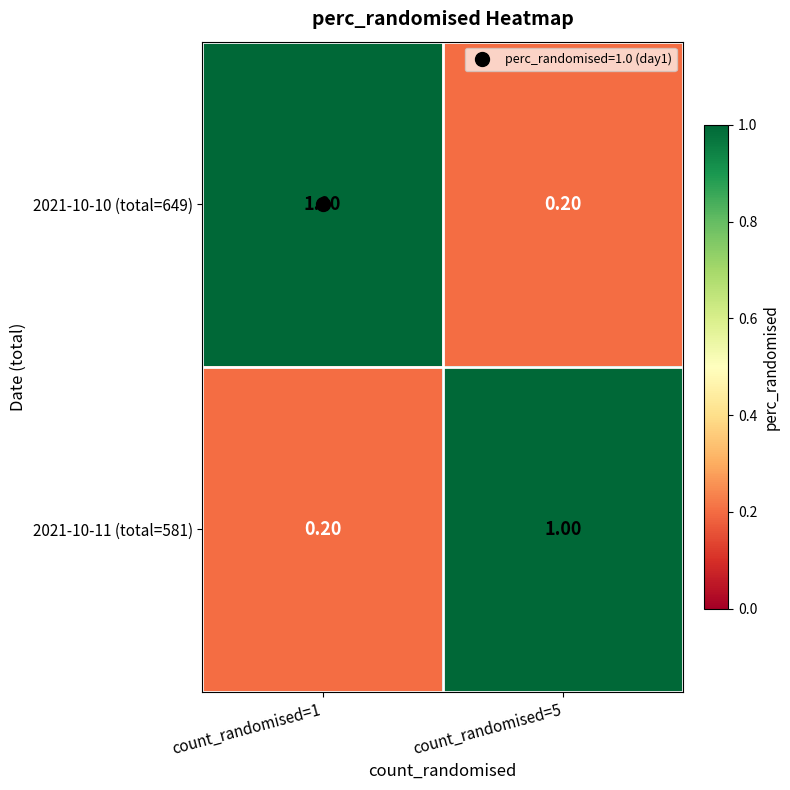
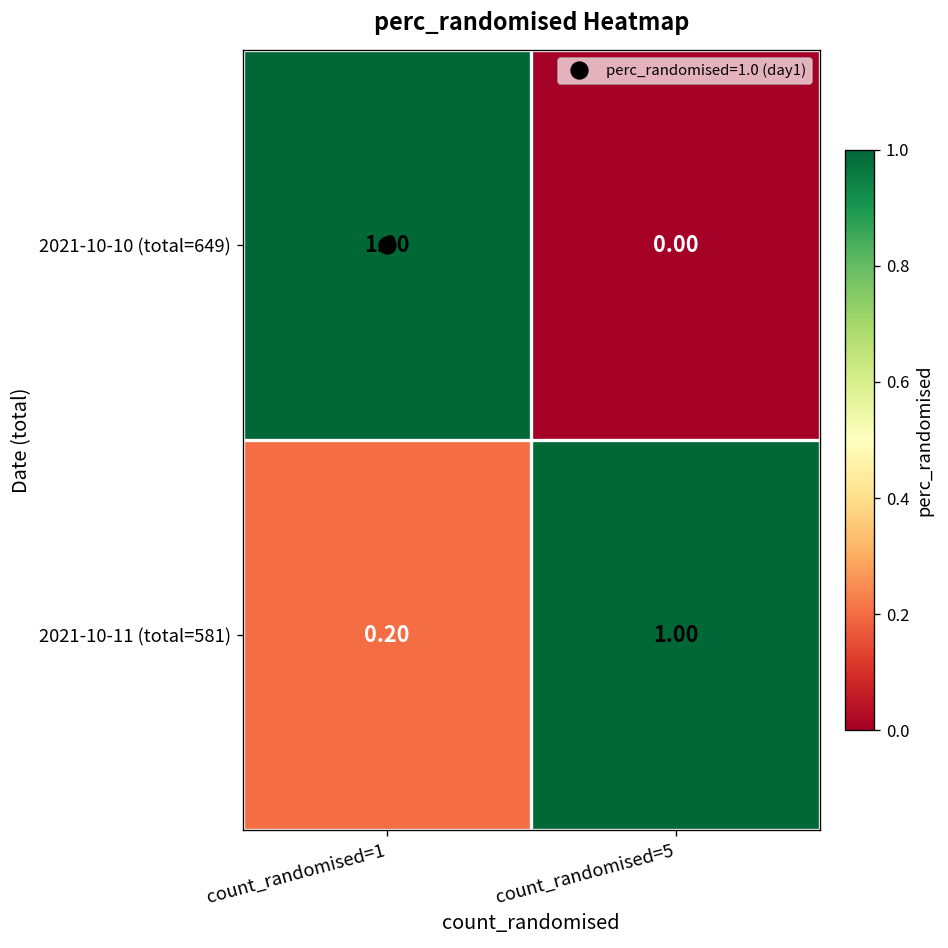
  {
    "2021-10-10 (total=649)": {
-     "count_randomised=5": 0.20
+     "count_randomised=5": 0.00
    },
    "2021-10-11 (total=581)": {
      "count_randomised=1": 0.20,
      "count_randomised=5": 1.00
    }
  }
